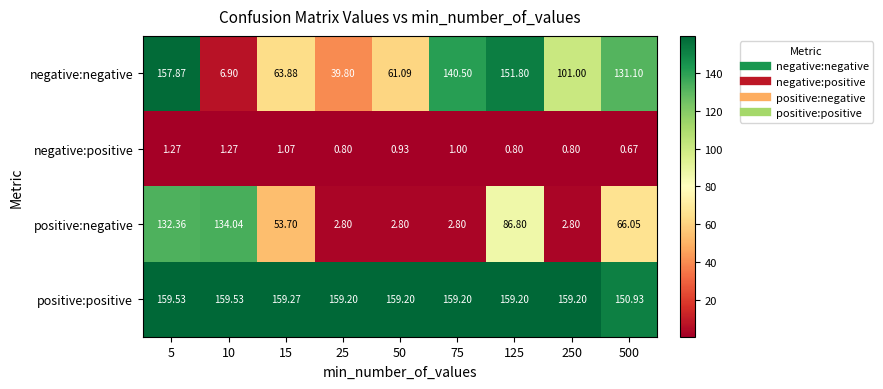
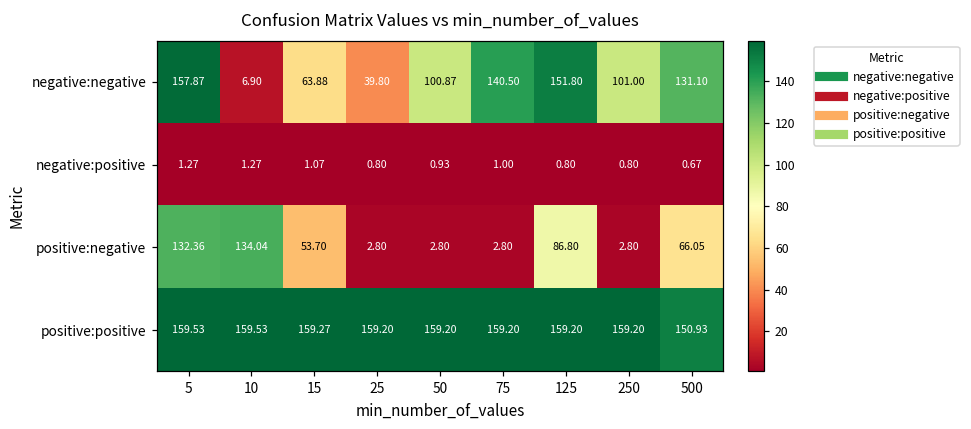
  {
    "negative:negative": {
      "5": 157.87,
      "10": 6.90,
      "15": 63.88,
      "25": 39.80,
-     "50": 61.09,
+     "50": 100.87,
      "75": 140.50,
      "125": 151.80,
      "250": 101.00,
      "500": 131.10
    },
    "negative:positive": {
      "5": 1.27,
      "10": 1.27,
      "15": 1.07,
      "25": 0.80,
      "50": 0.93,
      "75": 1.00,
      "125": 0.80,
      "250": 0.80,
      "500": 0.67
    },
    "positive:negative": {
      "5": 132.36,
      "10": 134.04,
      "15": 53.70,
      "25": 2.80,
      "50": 2.80,
      "75": 2.80,
      "125": 86.80,
      "250": 2.80,
      "500": 66.05
    },
    "positive:positive": {
      "5": 159.53,
      "10": 159.53,
      "15": 159.27,
      "25": 159.20,
      "50": 159.20,
      "75": 159.20,
      "125": 159.20,
      "250": 159.20,
      "500": 150.93
    }
  }
